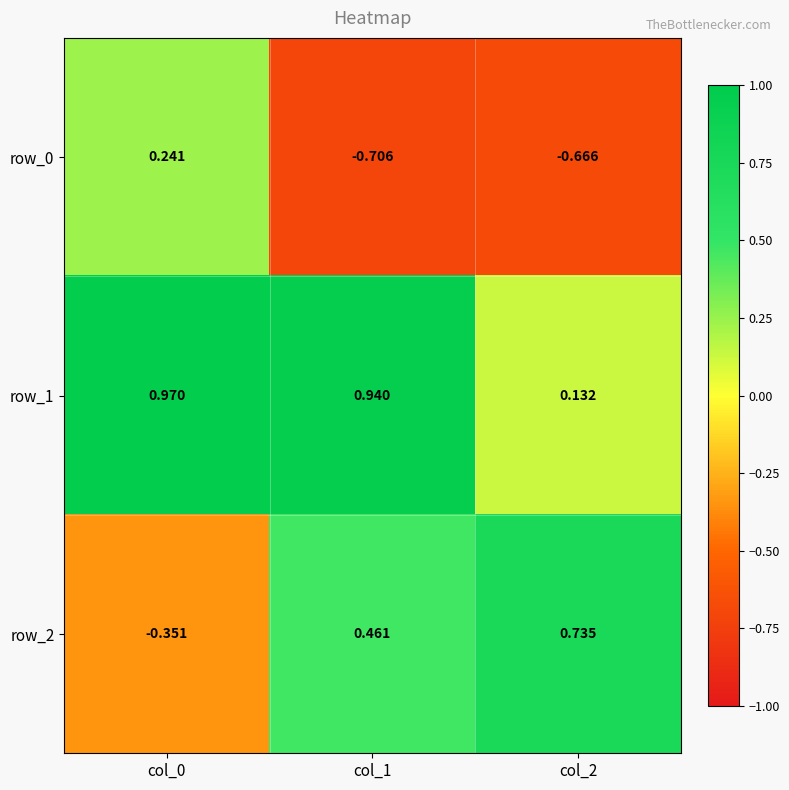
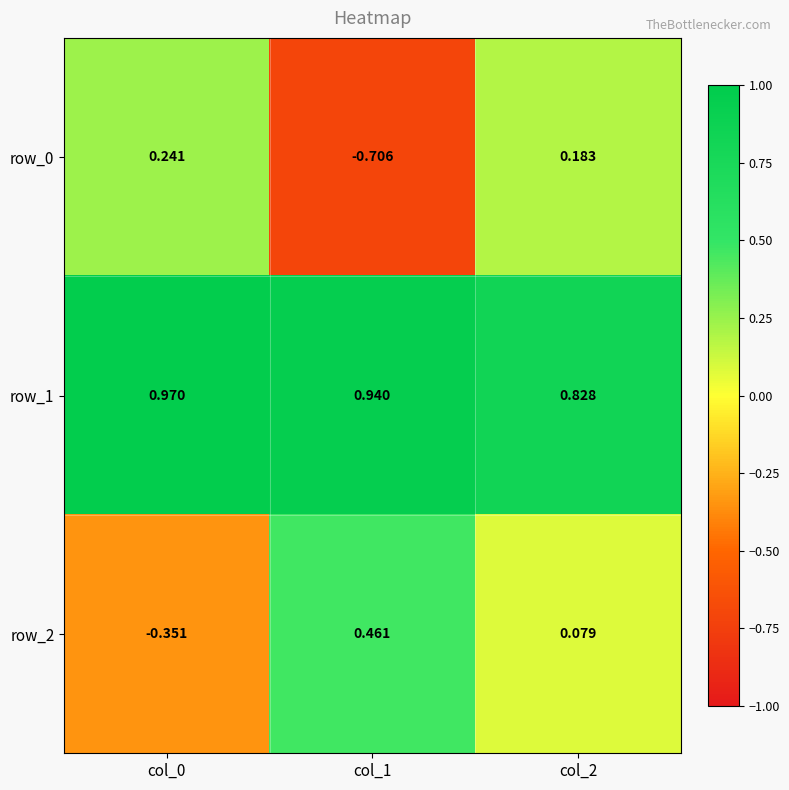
  {
    "row_0": {
      "col_0": 0.241,
      "col_1": -0.706,
-     "col_2": -0.666
+     "col_2": 0.183
    },
    "row_1": {
      "col_0": 0.970,
      "col_1": 0.940,
-     "col_2": 0.132
+     "col_2": 0.828
    },
    "row_2": {
      "col_0": -0.351,
      "col_1": 0.461,
-     "col_2": 0.735
+     "col_2": 0.079
    }
  }
